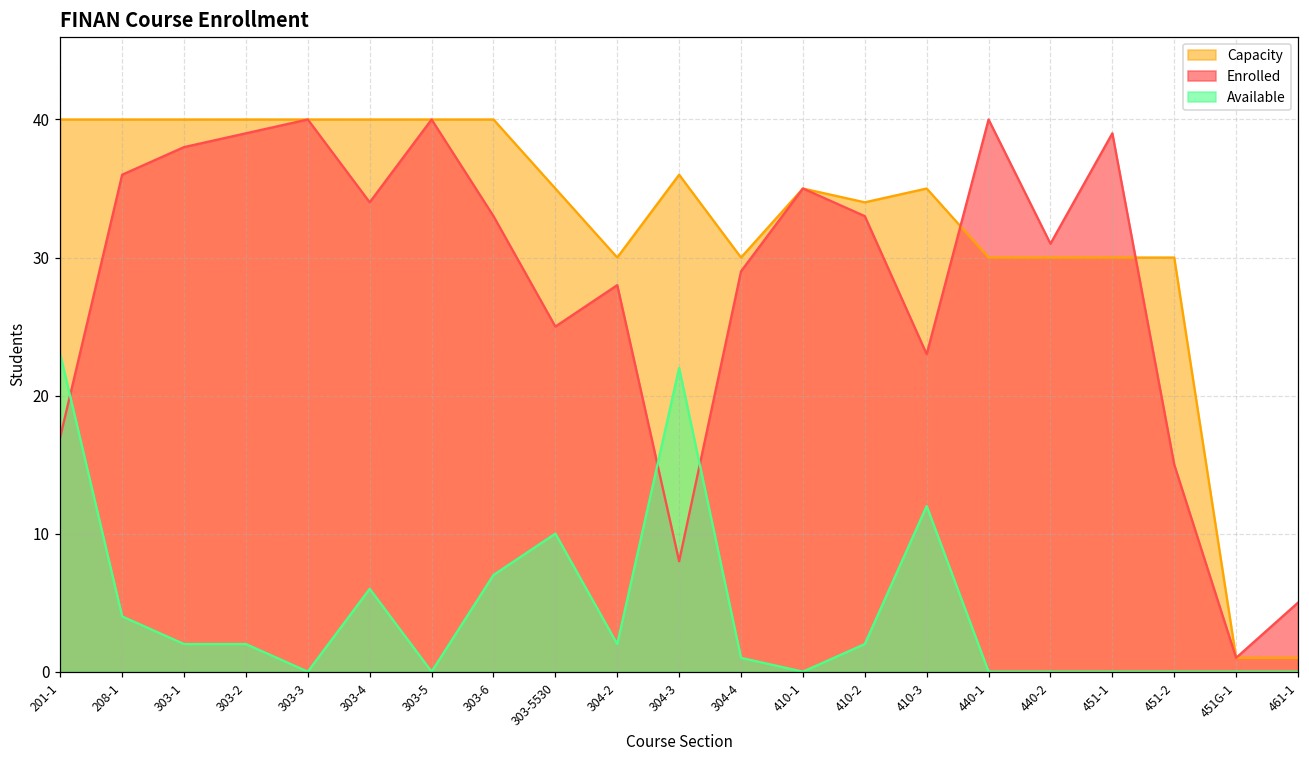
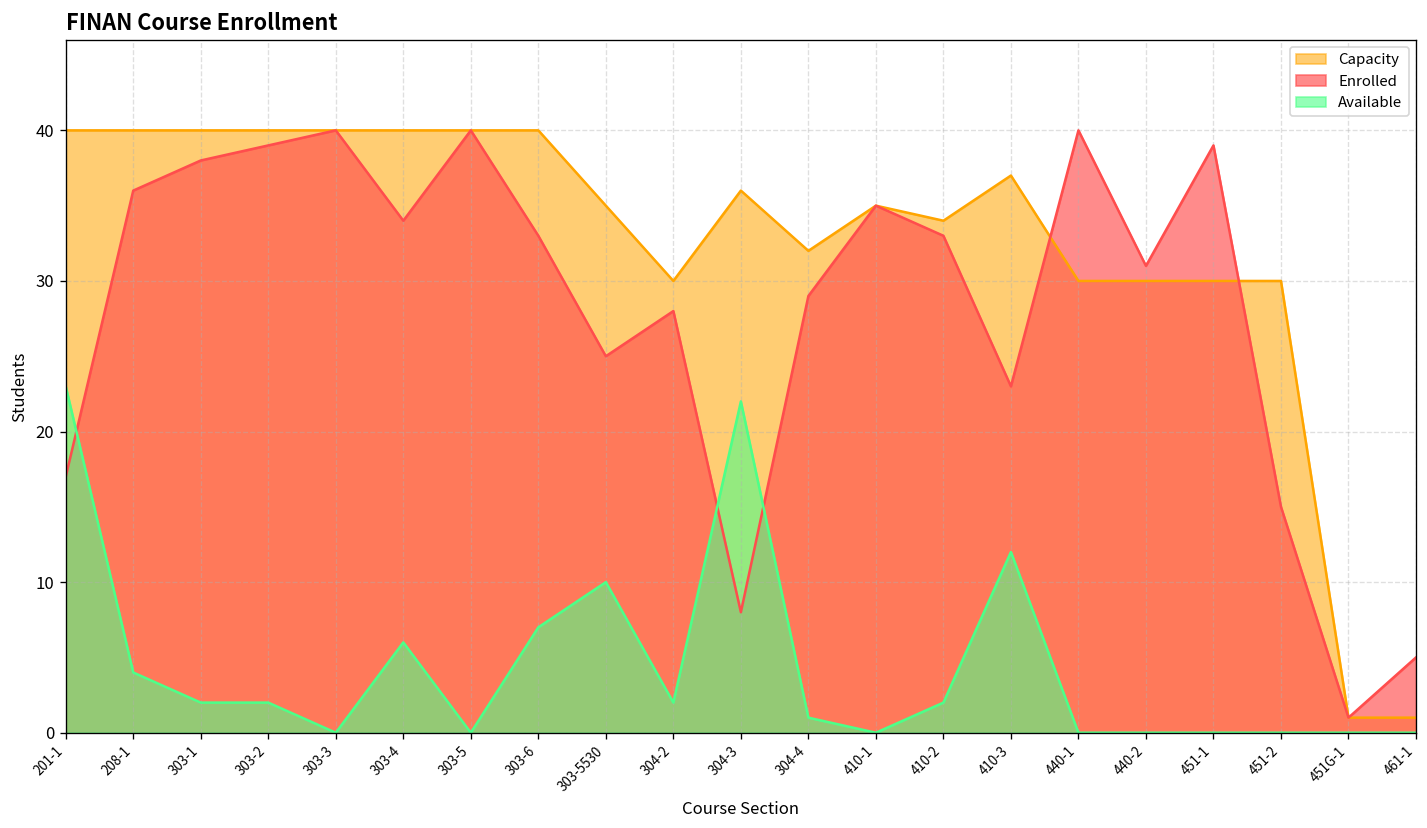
  {
    "Capacity": {
      "201-1": 40,
      "208-1": 40,
      "303-1": 40,
      "303-2": 40,
      "303-4": 40,
      "303-6": 40,
      "303-5530": 35,
      "304-2": 30,
      "304-3": 36,
-     "304-4": 30,
+     "304-4": 32,
      "410-2": 34,
-     "410-3": 35,
+     "410-3": 37,
      "440-1": 30,
      "440-2": 30,
      "451-1": 30,
      "451-2": 30,
      "461-1": 1
    },
    "Enrolled": {
      "201-1": 17,
      "208-1": 36,
      "303-1": 38,
      "303-2": 39,
      "303-4": 34,
      "303-6": 33,
      "303-5530": 25,
      "304-2": 28,
      "304-3": 8,
      "304-4": 29,
      "410-2": 33,
      "410-3": 23,
      "440-1": 40,
      "440-2": 31,
      "451-1": 39,
      "451-2": 15,
      "461-1": 5
    },
    "Available": {
      "201-1": 23,
      "208-1": 4,
      "303-1": 2,
      "303-2": 2,
      "303-3": 0,
      "303-4": 6,
      "303-5": 0,
      "303-6": 7,
      "303-5530": 10,
      "304-2": 2,
      "304-3": 22,
      "304-4": 1,
      "410-1": 0,
      "410-2": 2,
      "410-3": 12,
      "440-1": 0,
      "440-2": 0,
      "451-1": 0,
      "451-2": 0,
      "451G-1": 0,
      "461-1": 0
    }
  }
